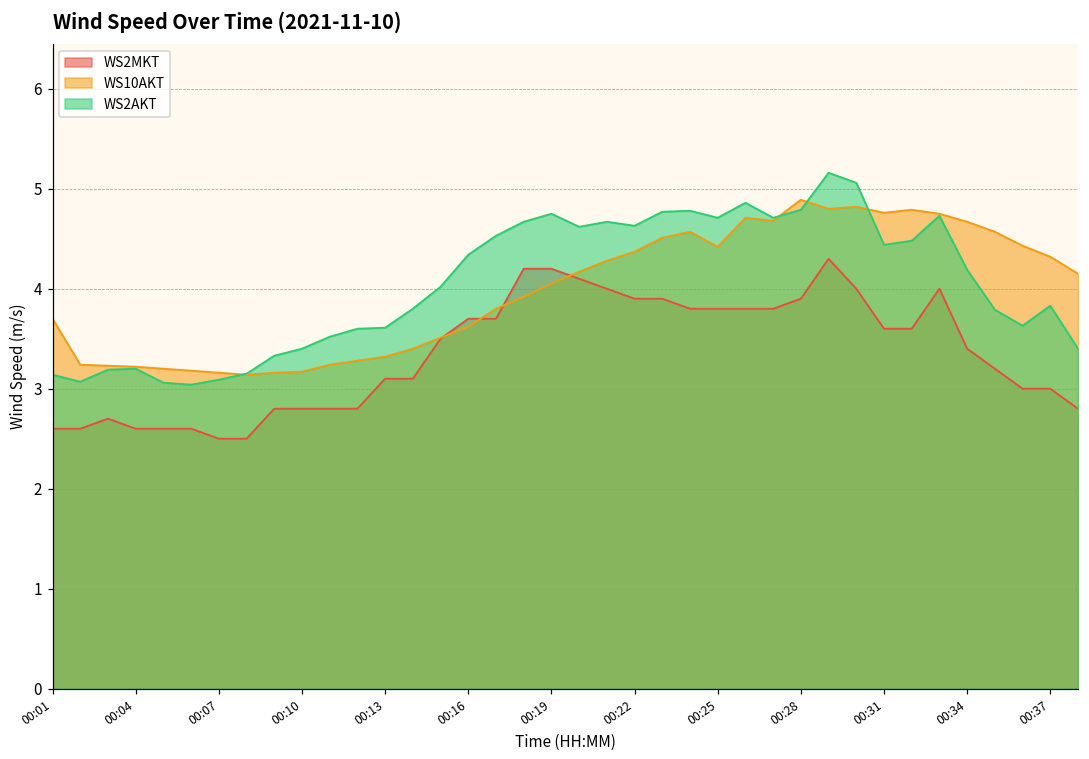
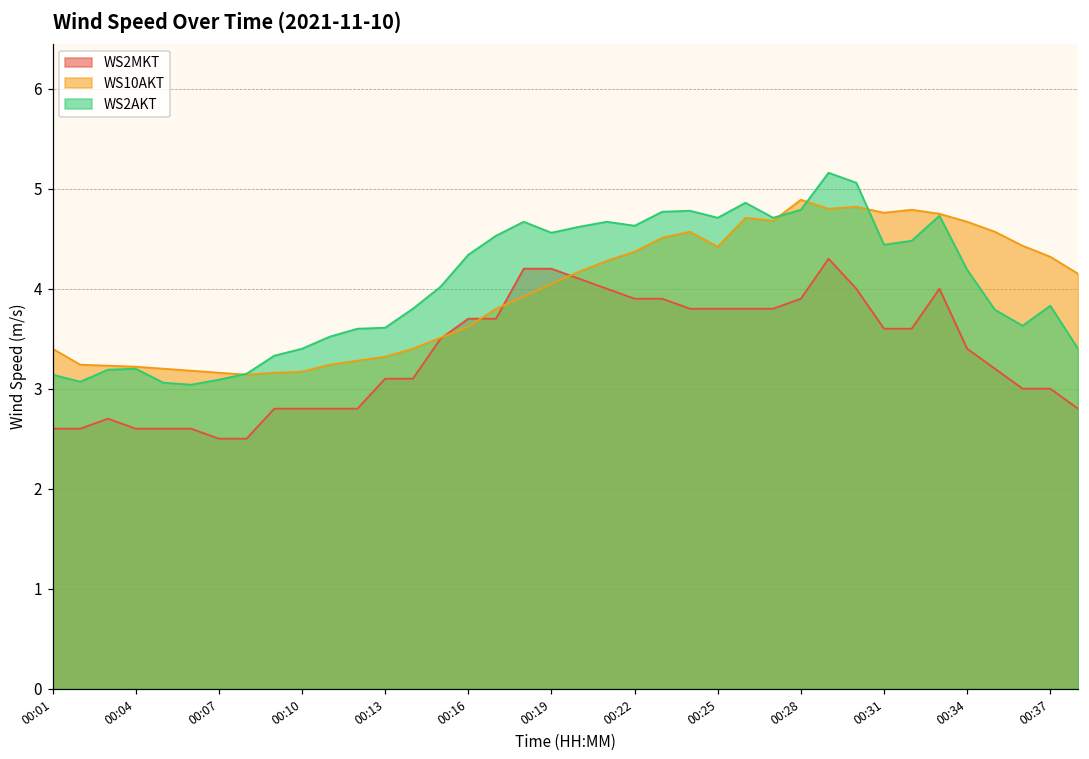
  {
    "WS2MKT": {
      "00:01": 2.6,
      "00:04": 2.6,
      "00:07": 2.5,
      "00:10": 2.8,
      "00:13": 3.1,
      "00:16": 3.7,
      "00:19": 4.2,
      "00:22": 3.9,
      "00:25": 3.8,
      "00:28": 3.9,
      "00:31": 3.6,
      "00:34": 3.4,
      "00:37": 3.0
    },
    "WS10AKT": {
-     "00:01": 3.7,
+     "00:01": 3.4,
      "00:07": 3.2,
      "00:10": 3.2,
      "00:13": 3.3,
      "00:16": 3.6,
      "00:19": 4.1,
      "00:22": 4.4,
      "00:25": 4.4,
      "00:28": 4.9,
      "00:31": 4.8,
      "00:34": 4.7,
      "00:37": 4.3
    },
    "WS2AKT": {
      "00:01": 3.1,
      "00:07": 3.1,
      "00:10": 3.4,
      "00:13": 3.6,
      "00:16": 4.3,
-     "00:19": 4.8,
+     "00:19": 4.6,
      "00:22": 4.6,
      "00:25": 4.7,
      "00:28": 4.8,
      "00:31": 4.4,
      "00:34": 4.2,
      "00:37": 3.8
    }
  }
